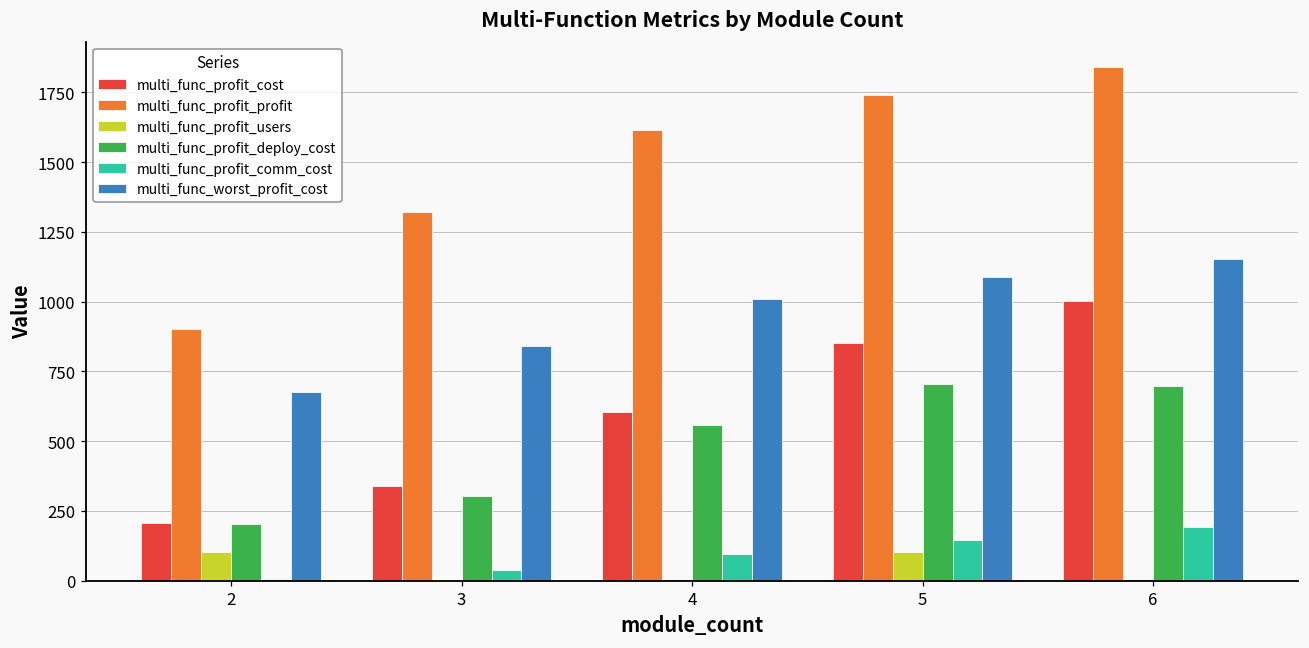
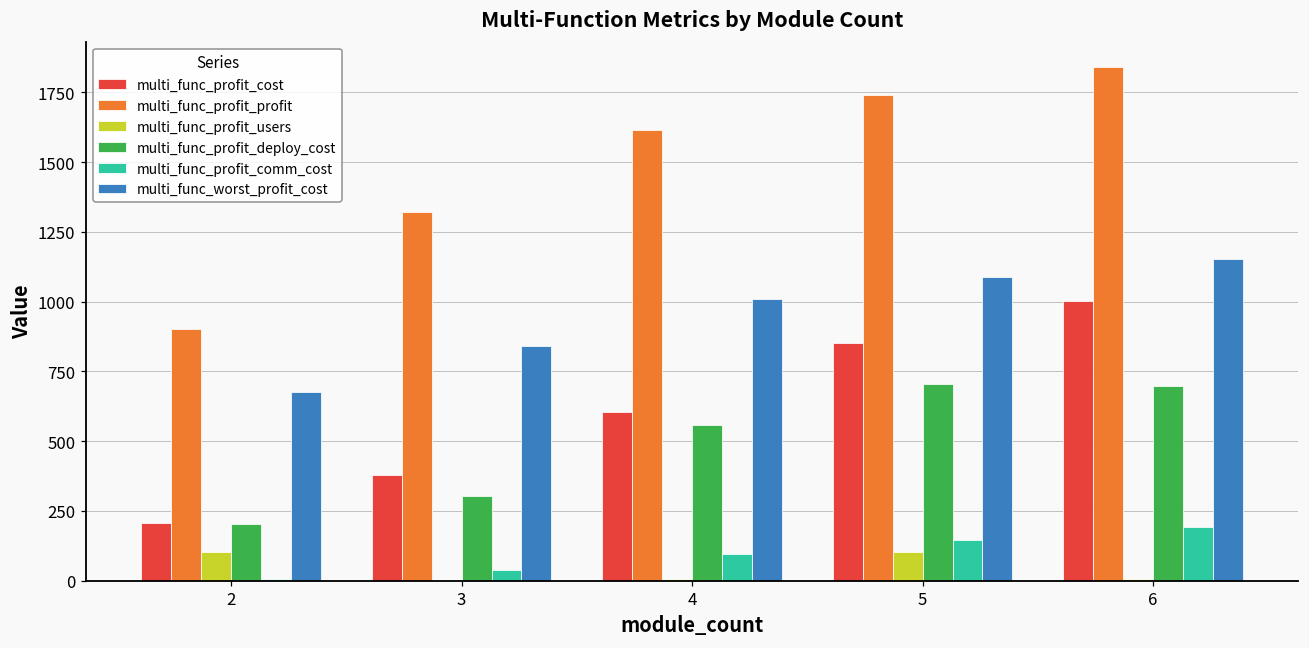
  {
    "multi_func_profit_cost": {
      "2": 210,
-     "3": 340,
+     "3": 380,
      "4": 600,
      "5": 850,
      "6": 1000
    },
    "multi_func_profit_profit": {
      "2": 900,
      "3": 1320,
      "4": 1610,
      "5": 1740,
      "6": 1840
    },
    "multi_func_profit_users": {
      "2": 100,
      "5": 100
    },
    "multi_func_profit_deploy_cost": {
      "2": 200,
      "3": 300,
      "4": 560,
      "5": 700,
      "6": 700
    },
    "multi_func_profit_comm_cost": {
      "3": 40,
      "4": 100,
      "5": 150,
      "6": 190
    },
    "multi_func_worst_profit_cost": {
      "2": 680,
      "3": 840,
      "4": 1010,
      "5": 1090,
      "6": 1150
    }
  }
